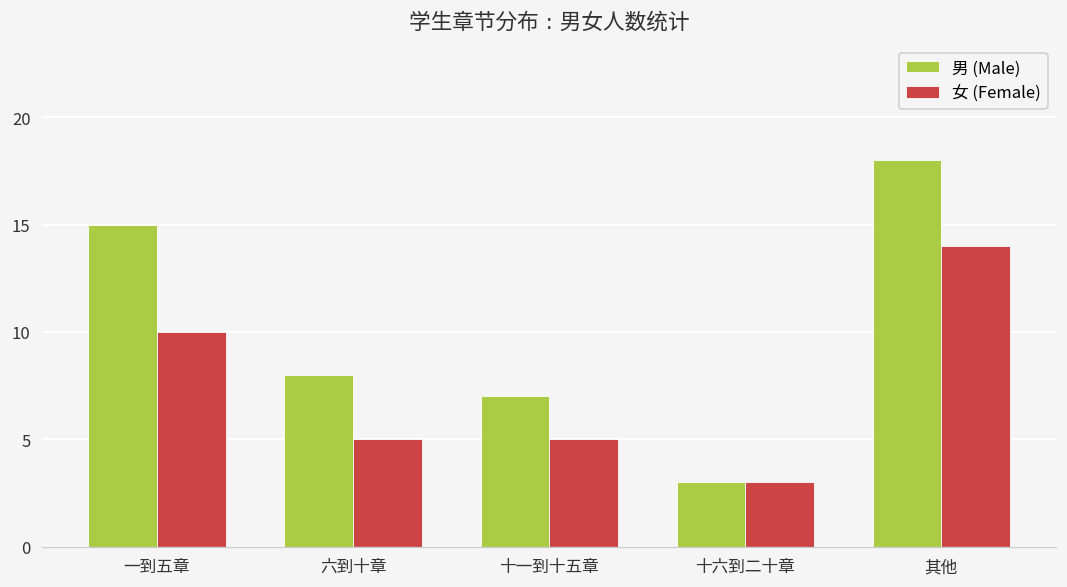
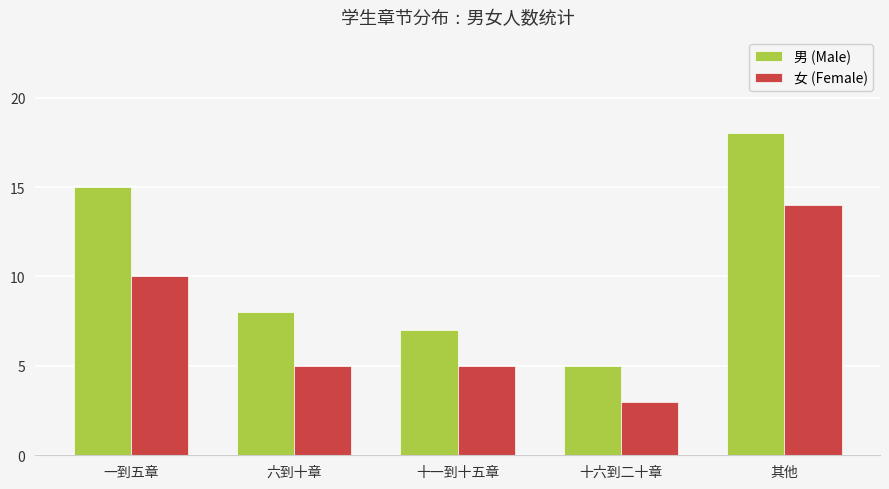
  {
    "男 (Male)": {
      "一到五章": 15,
      "六到十章": 8,
      "十一到十五章": 7,
-     "十六到二十章": 3,
+     "十六到二十章": 5,
      "其他": 18
    },
    "女 (Female)": {
      "一到五章": 10,
      "六到十章": 5,
      "十一到十五章": 5,
      "十六到二十章": 3,
      "其他": 14
    }
  }
